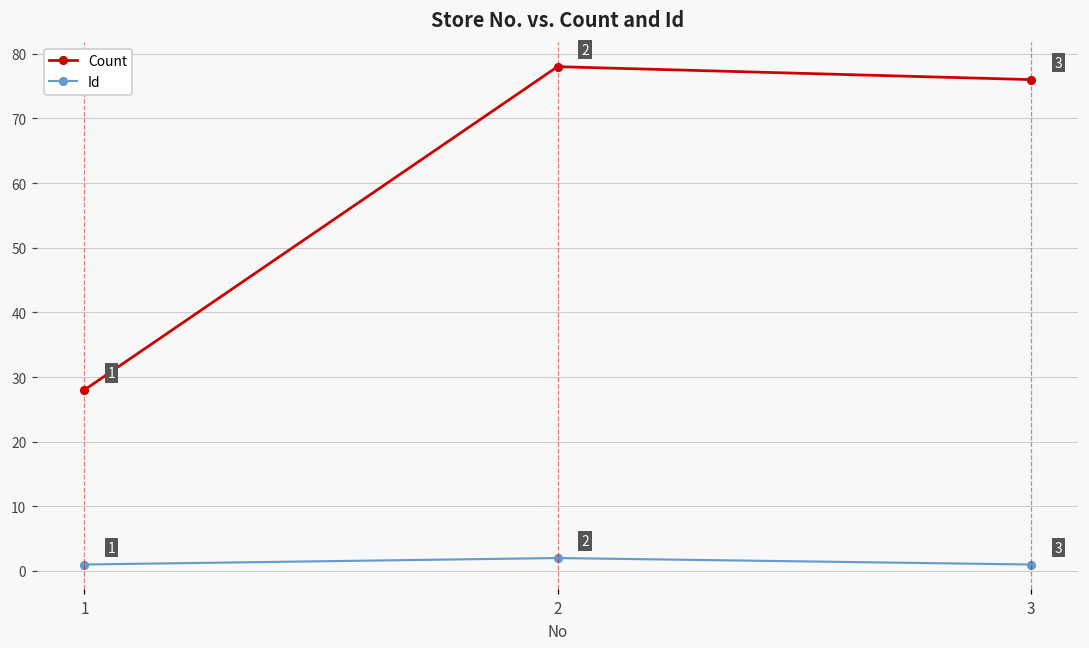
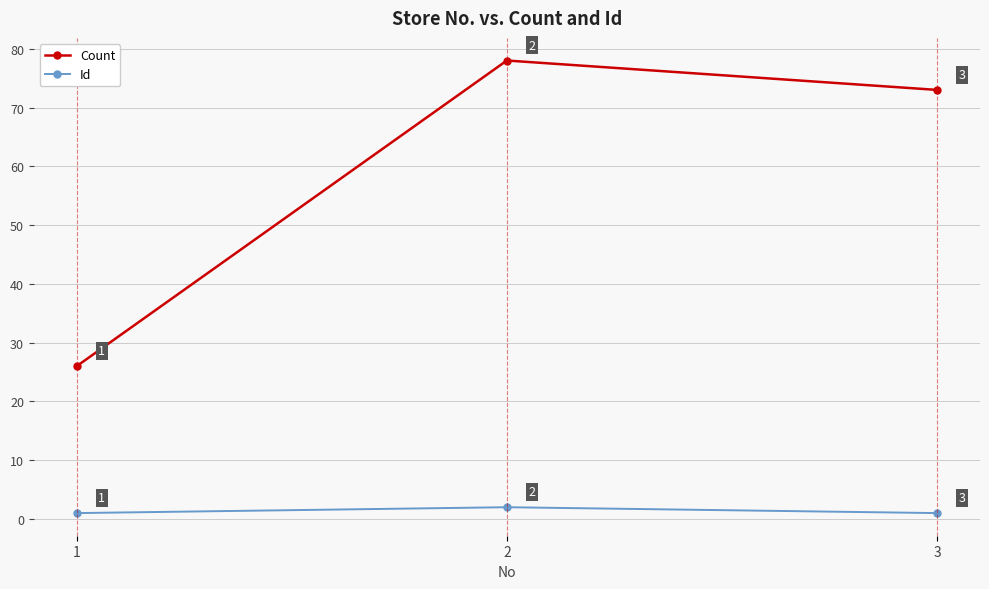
  {
    "Count": {
-     "1": 28,
-     "3": 76
+     "1": 26,
+     "3": 73
    }
  }
